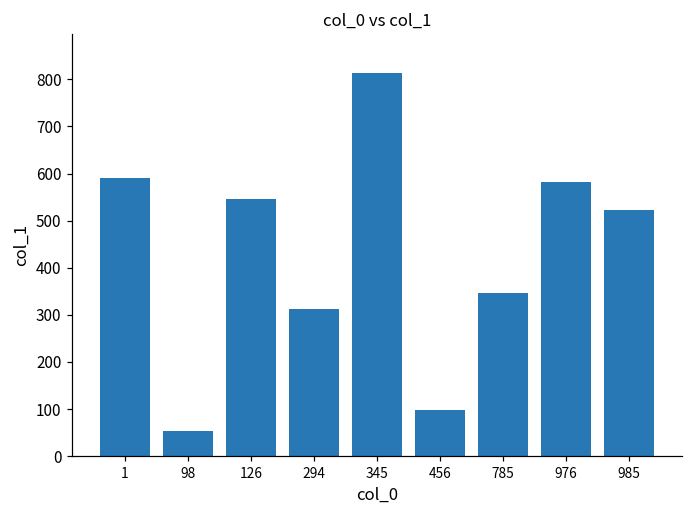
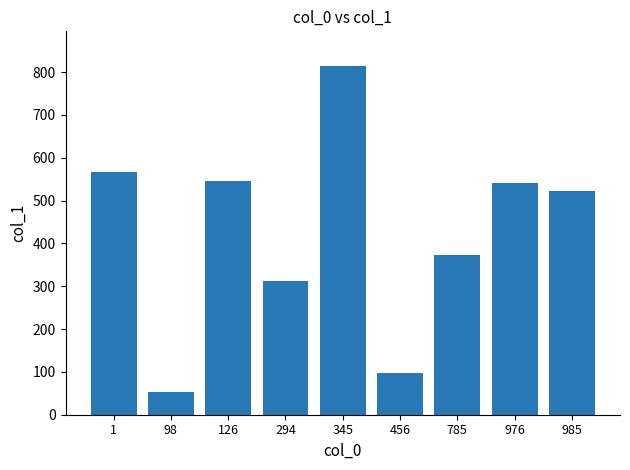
  {
-   "1": 590,
+   "1": 570,
    "98": 50,
    "126": 550,
    "294": 310,
    "345": 810,
    "456": 100,
-   "785": 350,
-   "976": 580,
+   "785": 370,
+   "976": 540,
    "985": 520
  }
